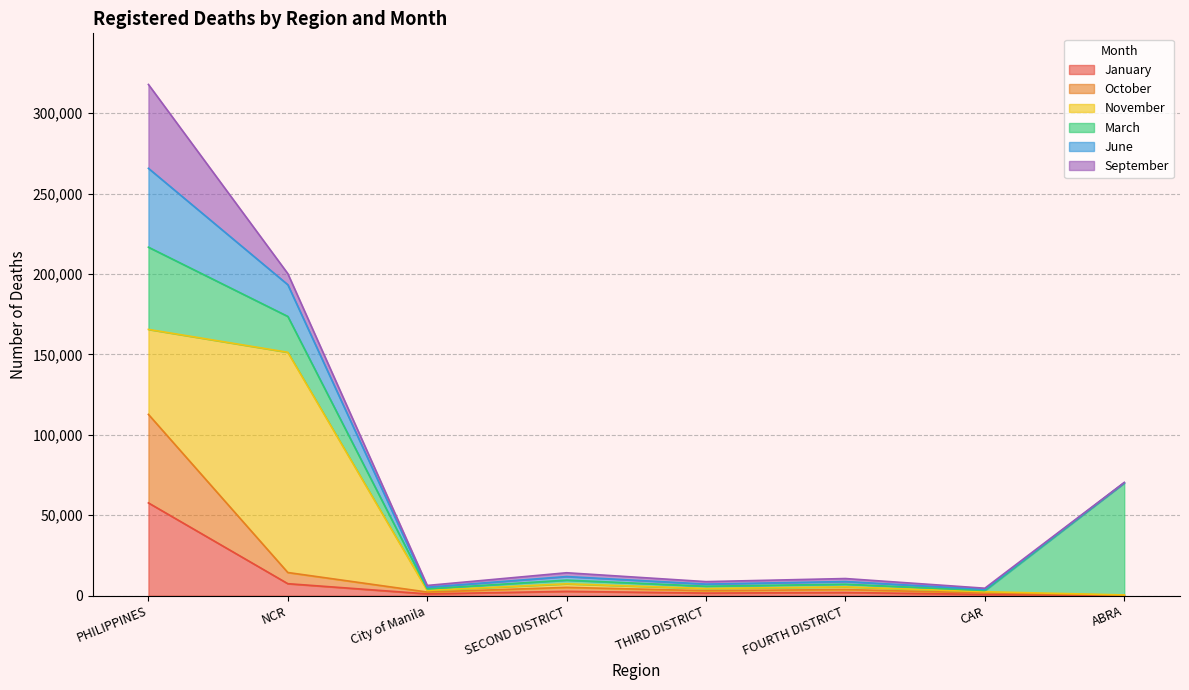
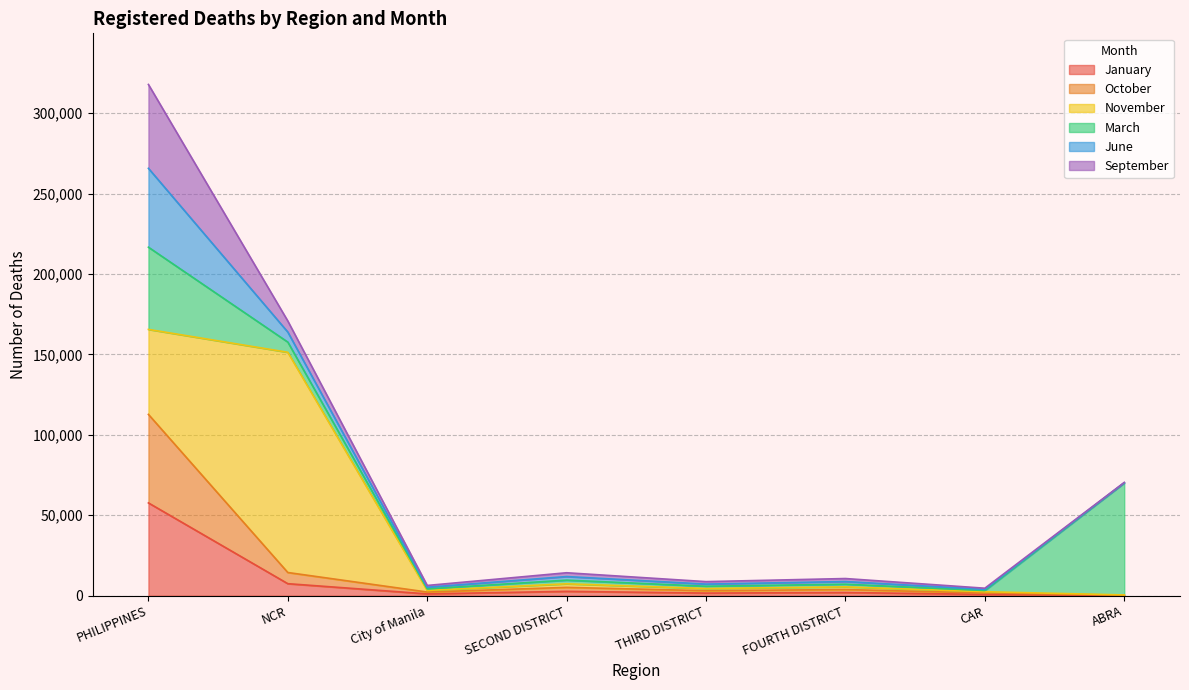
  {
    "November": {
      "PHILIPPINES": "53,000",
      "NCR": "137,000",
      "SECOND DISTRICT": "2,000",
      "FOURTH DISTRICT": "2,000"
    },
    "March": {
      "PHILIPPINES": "51,000",
-     "NCR": "22,000",
+     "NCR": "6,000",
      "SECOND DISTRICT": "2,000",
      "FOURTH DISTRICT": "2,000"
    },
    "June": {
      "PHILIPPINES": "49,000",
-     "NCR": "20,000",
+     "NCR": "6,000",
      "SECOND DISTRICT": "2,000",
      "FOURTH DISTRICT": "2,000"
    },
    "September": {
      "PHILIPPINES": "52,000",
      "NCR": "7,000",
      "SECOND DISTRICT": "2,000",
      "FOURTH DISTRICT": "2,000"
    }
  }
